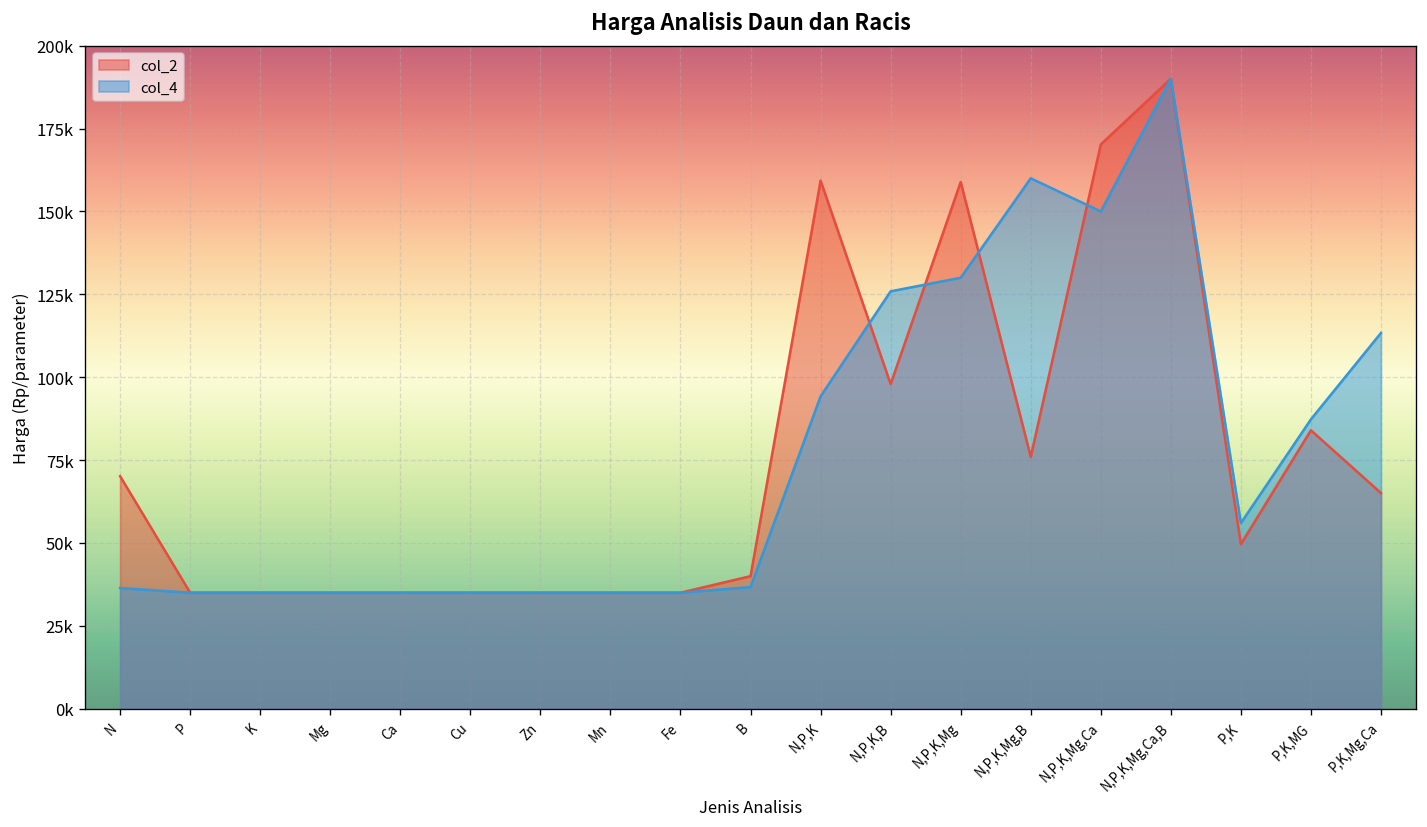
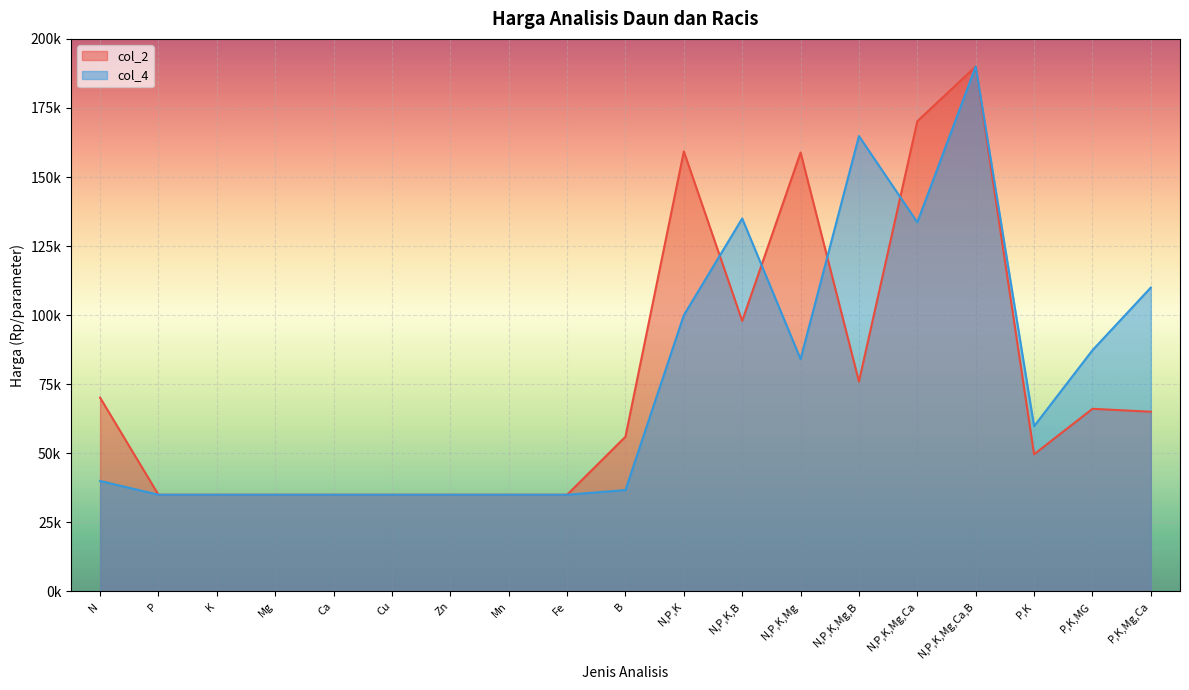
  {
    "col_2": {
      "N": 70000,
-     "B": 40000,
+     "B": 56000,
      "N,P,K": 159000,
      "N,P,K,B": 98000,
      "N,P,K,Mg": 159000,
      "N,P,K,Mg,B": 76000,
      "N,P,K,Mg,Ca": 170000,
      "P,K": 50000,
-     "P,K,MG": 84000,
+     "P,K,MG": 66000,
      "P,K,Mg,Ca": 65000
    },
    "col_4": {
-     "N": 36000,
+     "N": 40000,
      "B": 37000,
-     "N,P,K": 94000,
-     "N,P,K,B": 126000,
-     "N,P,K,Mg": 130000,
-     "N,P,K,Mg,B": 160000,
-     "N,P,K,Mg,Ca": 150000,
-     "P,K": 56000,
+     "N,P,K": 100000,
+     "N,P,K,B": 135000,
+     "N,P,K,Mg": 84000,
+     "N,P,K,Mg,B": 165000,
+     "N,P,K,Mg,Ca": 134000,
+     "P,K": 60000,
      "P,K,MG": 87000,
-     "P,K,Mg,Ca": 113000
+     "P,K,Mg,Ca": 110000
    }
  }
